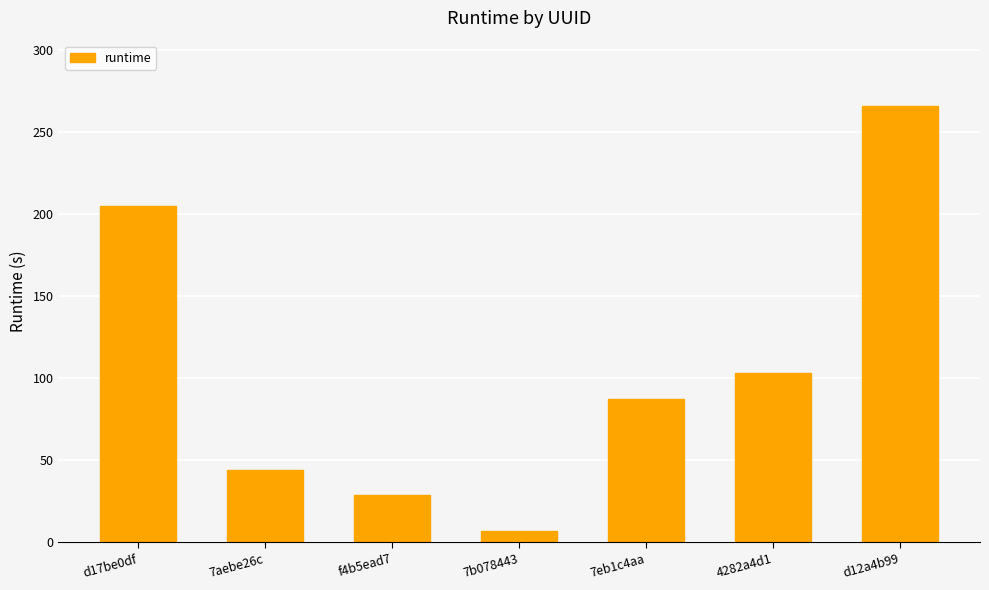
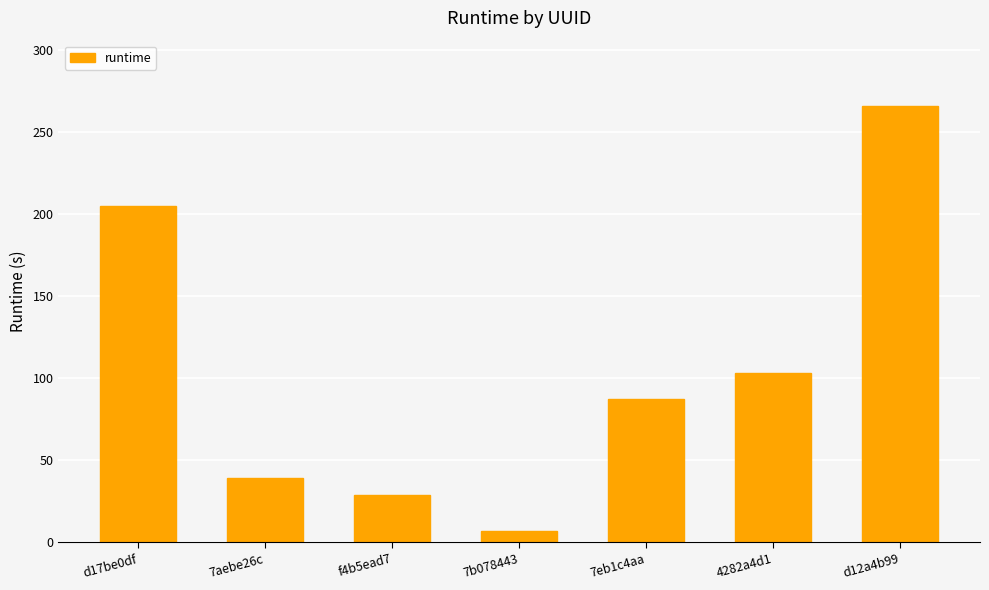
  {
    "d17be0df": 205,
-   "7aebe26c": 44,
+   "7aebe26c": 39,
    "f4b5ead7": 29,
    "7b078443": 7,
    "7eb1c4aa": 88,
    "4282a4d1": 103,
    "d12a4b99": 266
  }
